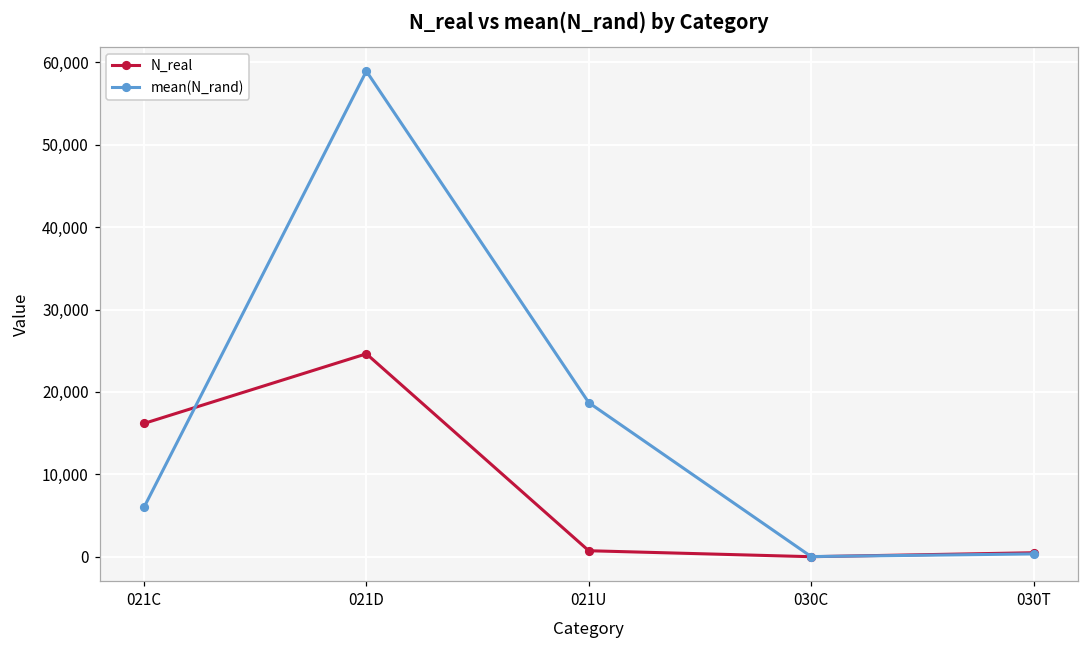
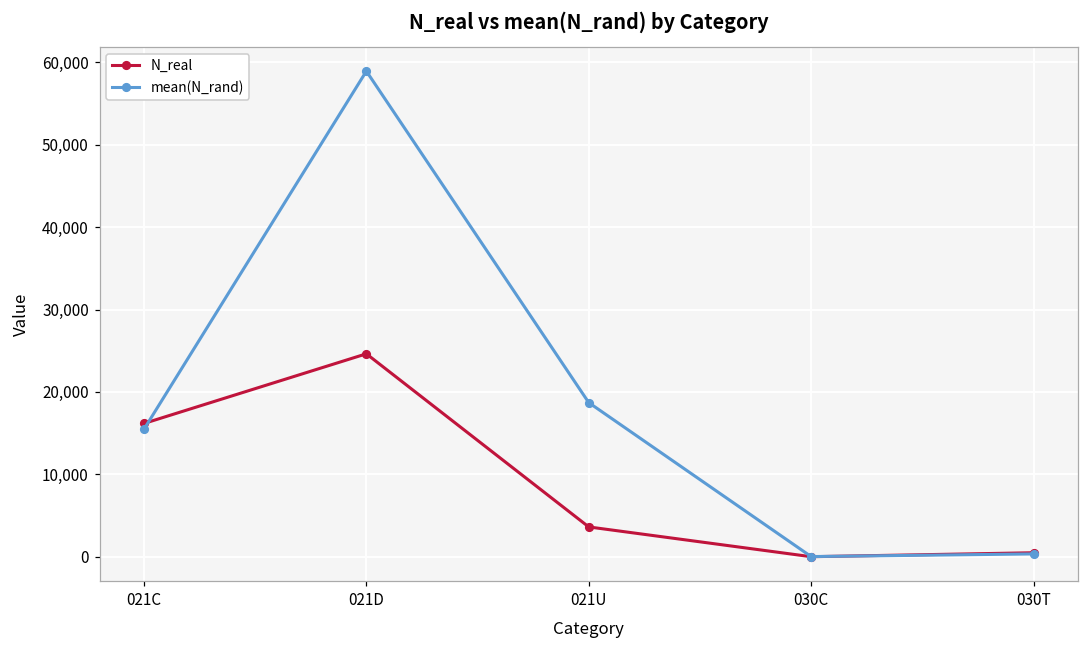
  {
    "N_real": {
      "021C": "16,000",
      "021D": "25,000",
-     "021U": "1,000"
+     "021U": "4,000"
    },
    "mean(N_rand)": {
-     "021C": "6,000",
+     "021C": "15,000",
      "021D": "59,000",
      "021U": "19,000"
    }
  }
